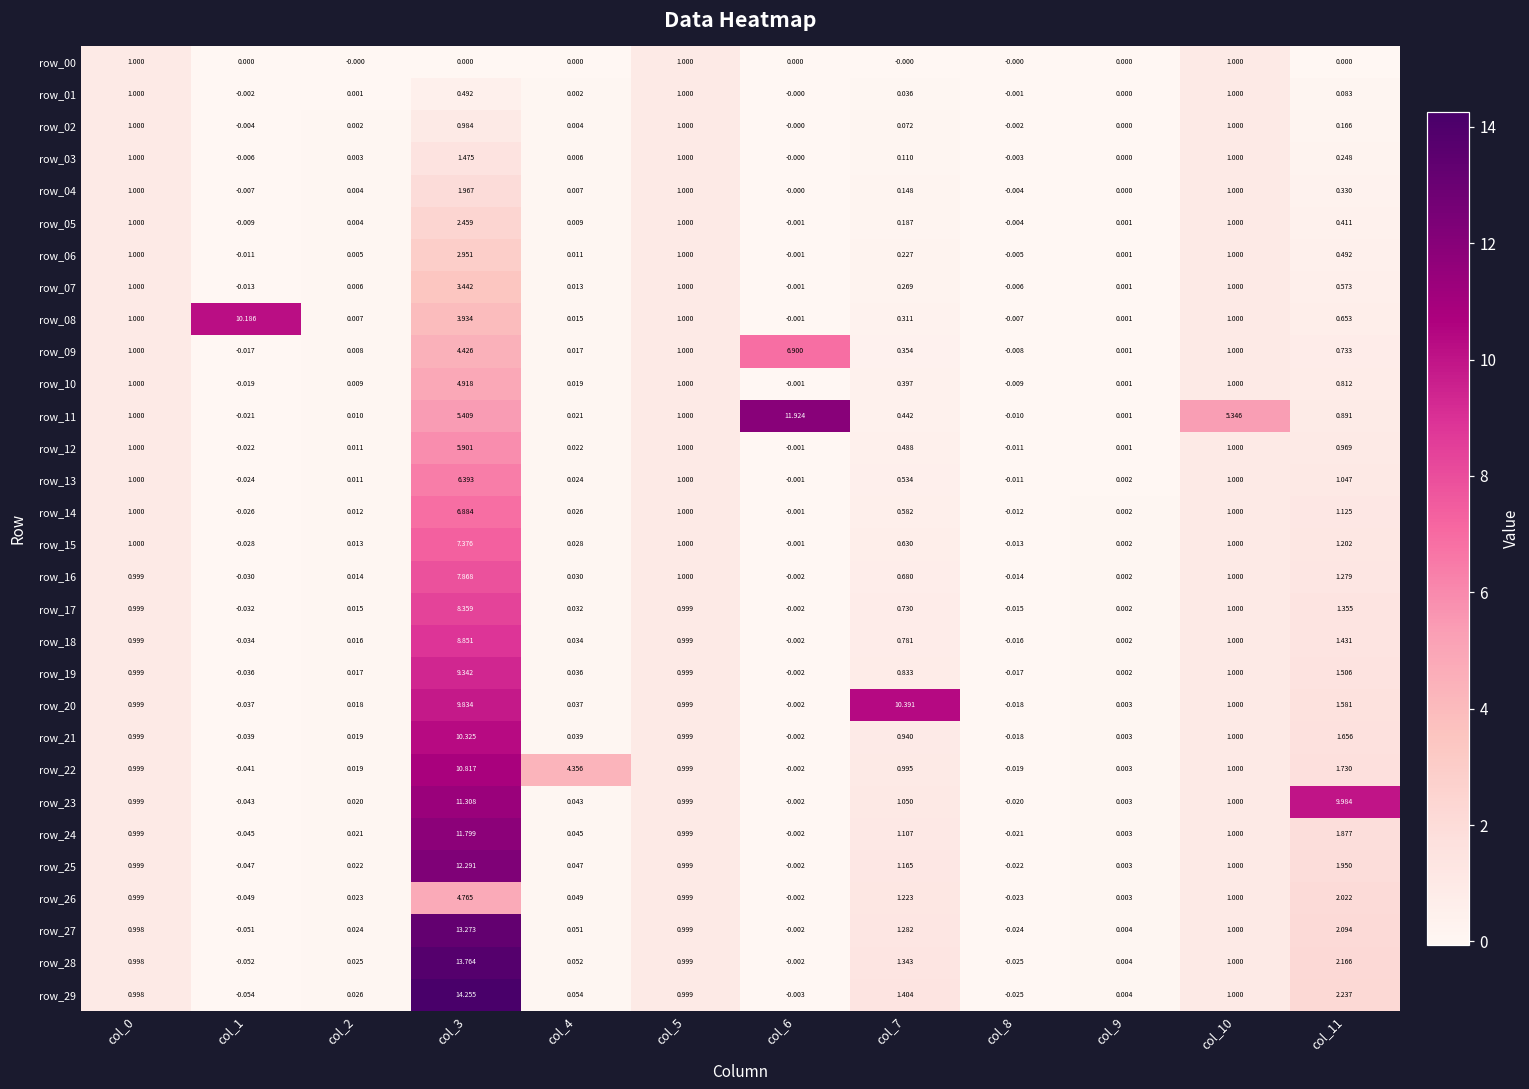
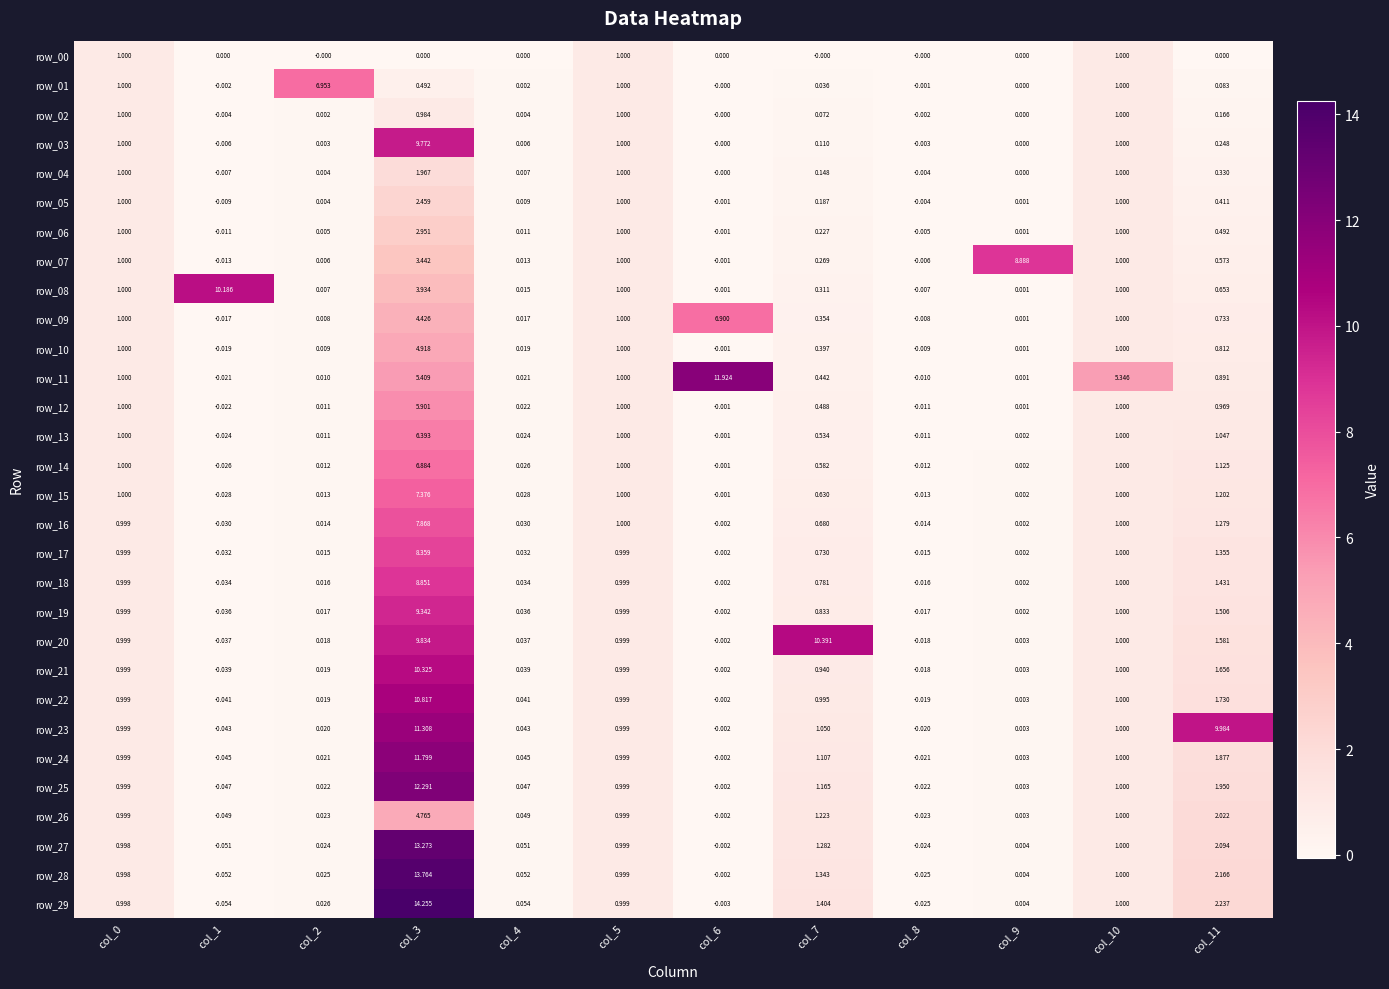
  {
    "row_01": {
      "col_0": 1.000,
      "col_1": -0.002,
-     "col_2": 0.001,
+     "col_2": 6.953,
      "col_3": 0.492,
      "col_4": 0.002,
      "col_5": 1.000,
      "col_6": -0.000,
      "col_7": 0.036,
      "col_8": -0.001,
      "col_9": 0.000,
      "col_10": 1.000,
      "col_11": 0.083
    },
    "row_03": {
      "col_0": 1.000,
      "col_1": -0.006,
      "col_2": 0.003,
-     "col_3": 1.475,
+     "col_3": 9.772,
      "col_4": 0.006,
      "col_5": 1.000,
      "col_6": -0.000,
      "col_7": 0.110,
      "col_8": -0.003,
      "col_9": 0.000,
      "col_10": 1.000,
      "col_11": 0.248
    },
    "row_07": {
      "col_0": 1.000,
      "col_1": -0.013,
      "col_2": 0.006,
      "col_3": 3.442,
      "col_4": 0.013,
      "col_5": 1.000,
      "col_6": -0.001,
      "col_7": 0.269,
      "col_8": -0.006,
-     "col_9": 0.001,
+     "col_9": 8.888,
      "col_10": 1.000,
      "col_11": 0.573
    },
    "row_22": {
      "col_0": 0.999,
      "col_1": -0.041,
      "col_2": 0.019,
      "col_3": 10.817,
-     "col_4": 4.356,
+     "col_4": 0.041,
      "col_5": 0.999,
      "col_6": -0.002,
      "col_7": 0.995,
      "col_8": -0.019,
      "col_9": 0.003,
      "col_10": 1.000,
      "col_11": 1.730
    }
  }
